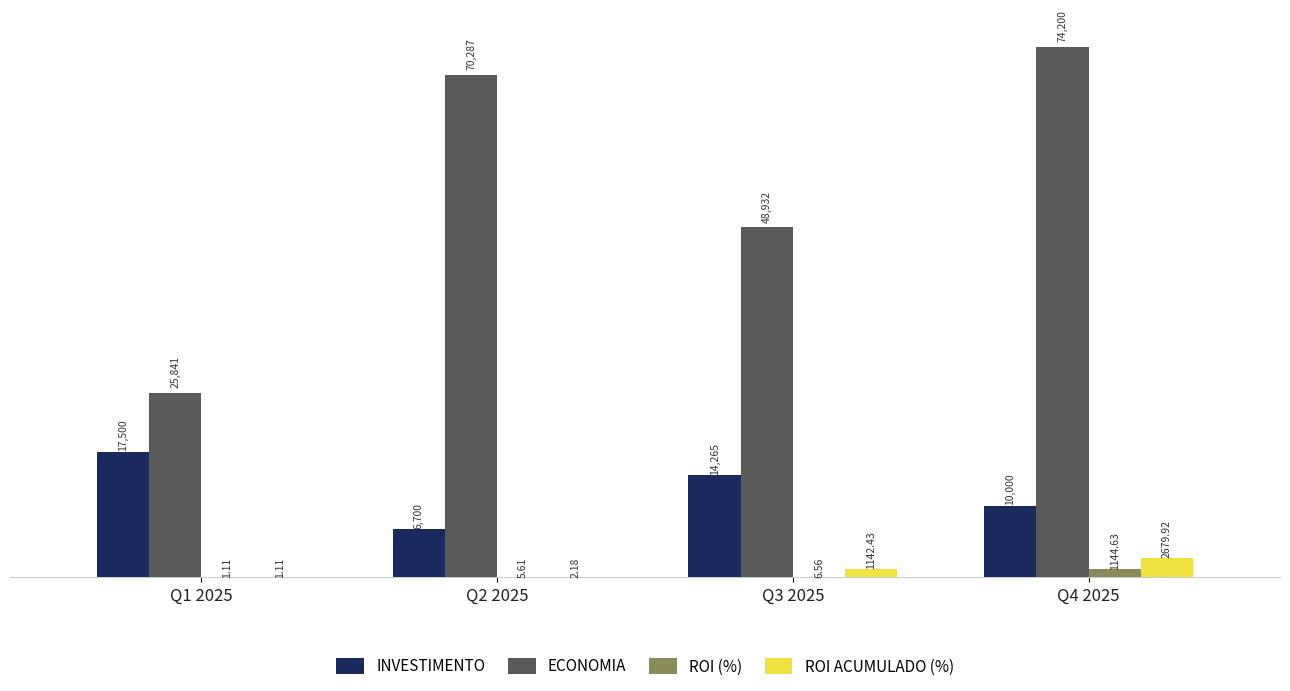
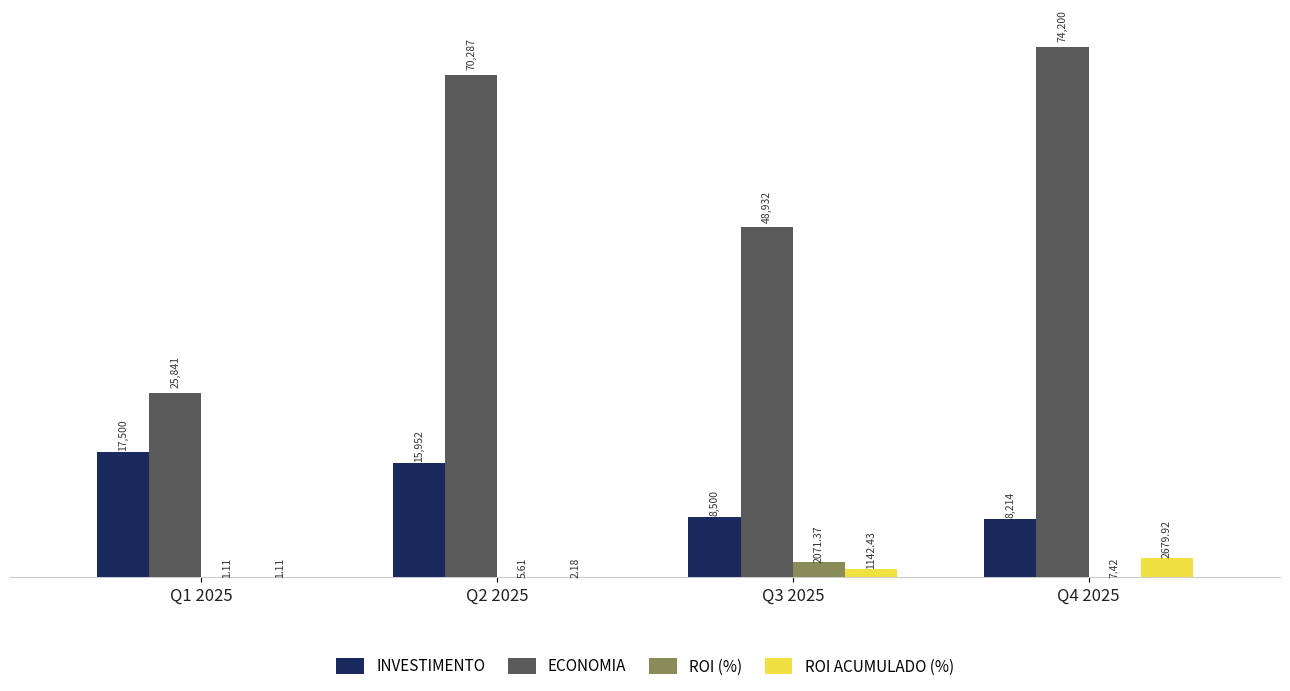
  {
    "INVESTIMENTO": {
      "Q1 2025": "17,500",
-     "Q2 2025": "6,700",
-     "Q3 2025": "14,265",
-     "Q4 2025": "10,000"
+     "Q2 2025": "15,952",
+     "Q3 2025": "8,500",
+     "Q4 2025": "8,214"
    },
    "ECONOMIA": {
      "Q1 2025": "25,841",
      "Q2 2025": "70,287",
      "Q3 2025": "48,932",
      "Q4 2025": "74,200"
    },
    "ROI (%)": {
      "Q1 2025": "1.11",
      "Q2 2025": "5.61",
-     "Q3 2025": "6.56",
-     "Q4 2025": "1144.63"
+     "Q3 2025": "2071.37",
+     "Q4 2025": "7.42"
    },
    "ROI ACUMULADO (%)": {
      "Q1 2025": "1.11",
      "Q2 2025": "2.18",
      "Q3 2025": "1142.43",
      "Q4 2025": "2679.92"
    }
  }
